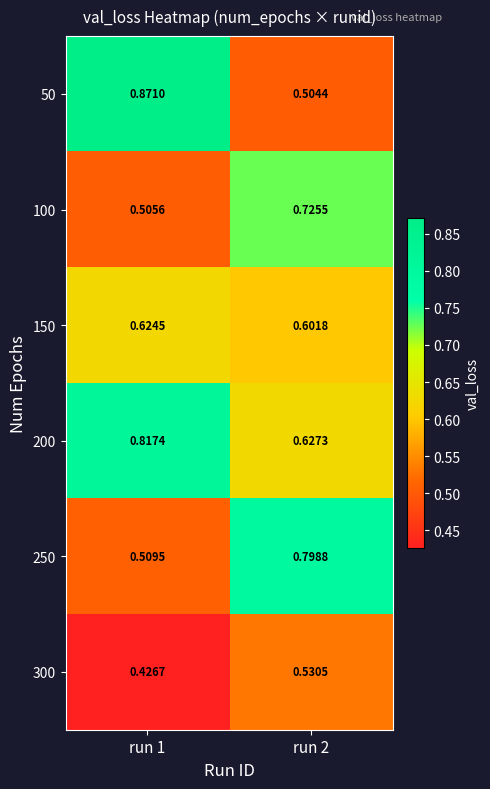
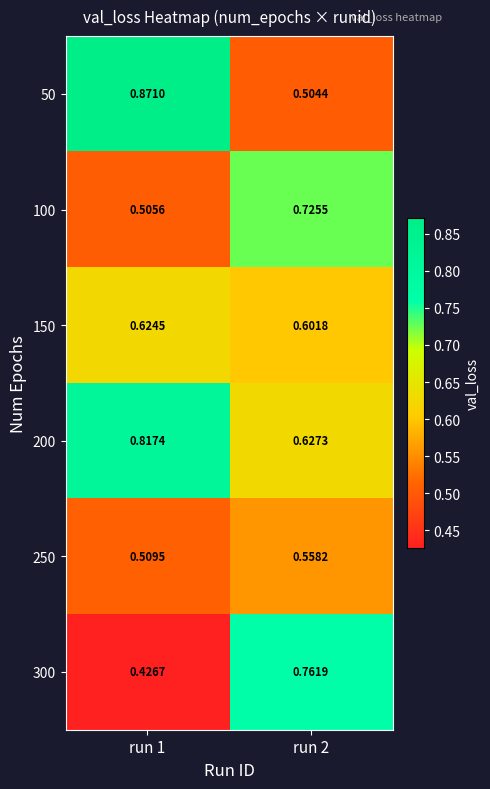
  {
    "50": {
      "run 1": 0.8710,
      "run 2": 0.5044
    },
    "100": {
      "run 1": 0.5056,
      "run 2": 0.7255
    },
    "150": {
      "run 1": 0.6245,
      "run 2": 0.6018
    },
    "200": {
      "run 1": 0.8174,
      "run 2": 0.6273
    },
    "250": {
      "run 1": 0.5095,
-     "run 2": 0.7988
+     "run 2": 0.5582
    },
    "300": {
      "run 1": 0.4267,
-     "run 2": 0.5305
+     "run 2": 0.7619
    }
  }
